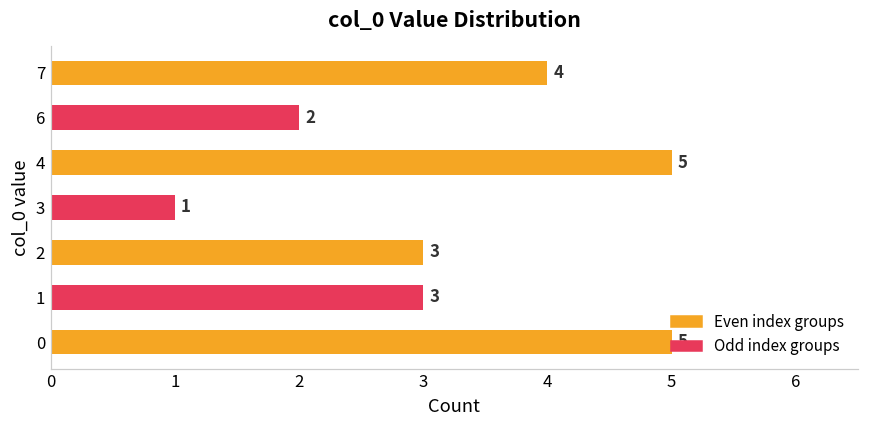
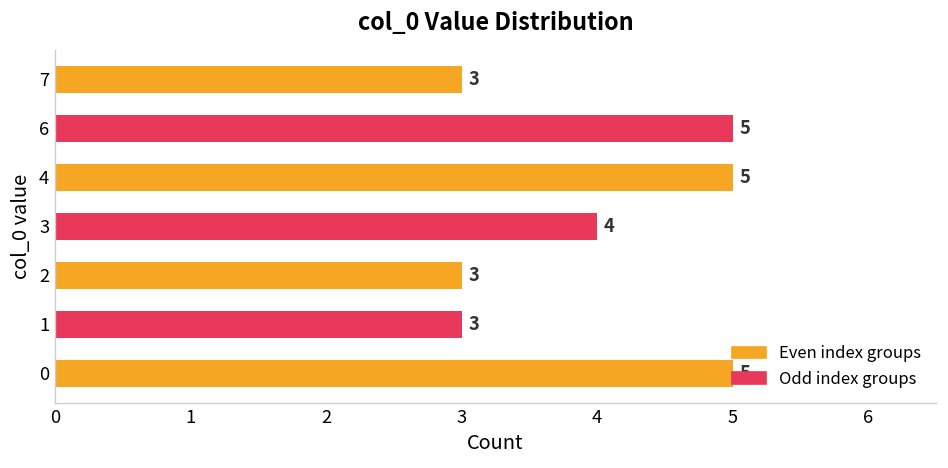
  {
-   "7": 4,
-   "6": 2,
+   "7": 3,
+   "6": 5,
    "4": 5,
-   "3": 1,
+   "3": 4,
    "2": 3,
    "1": 3,
    "0": 5
  }
